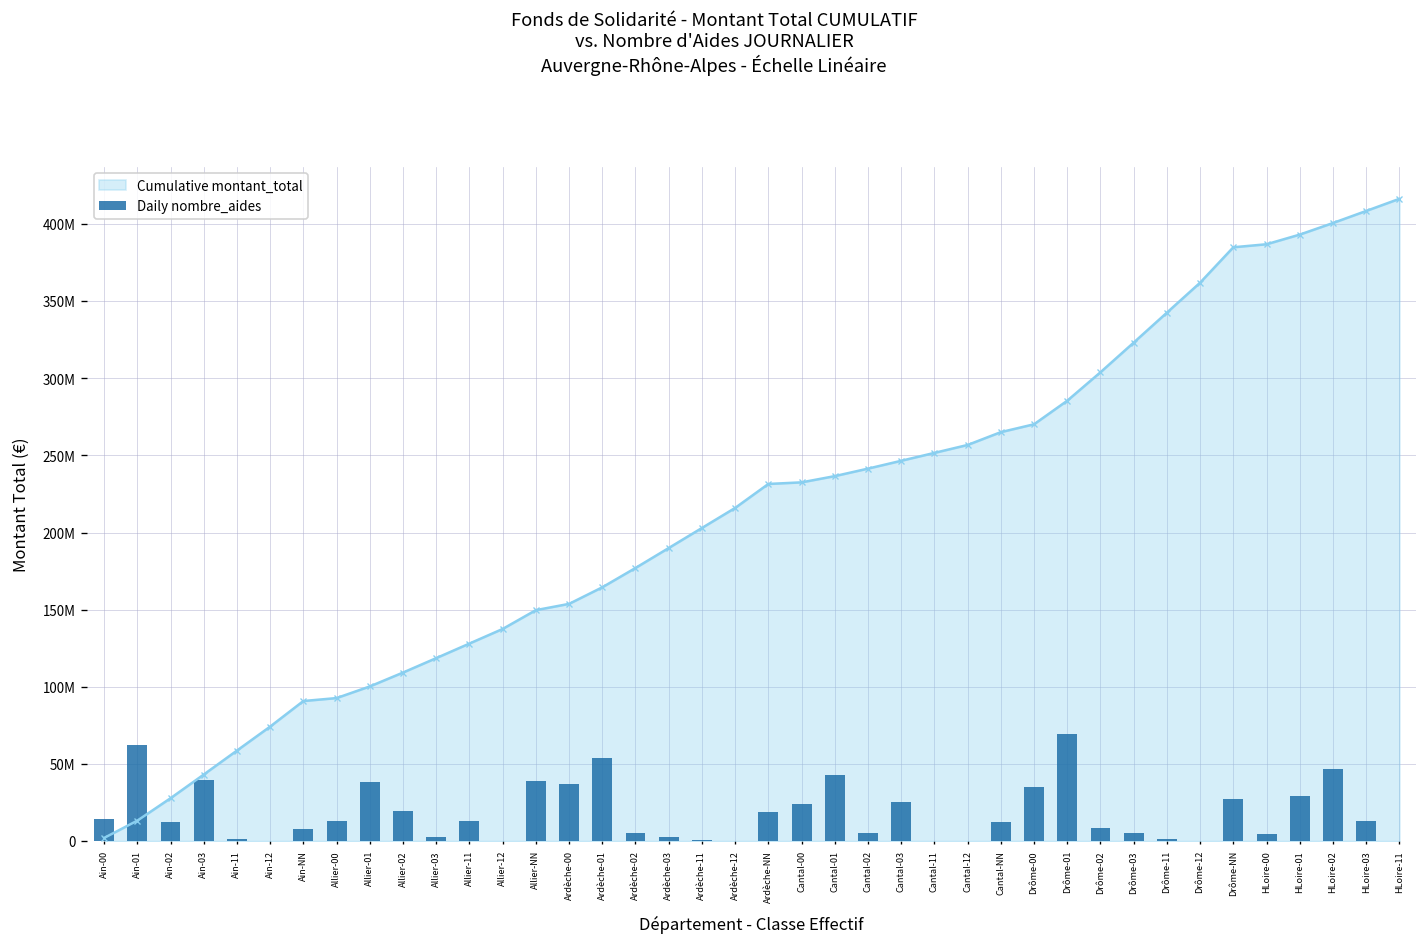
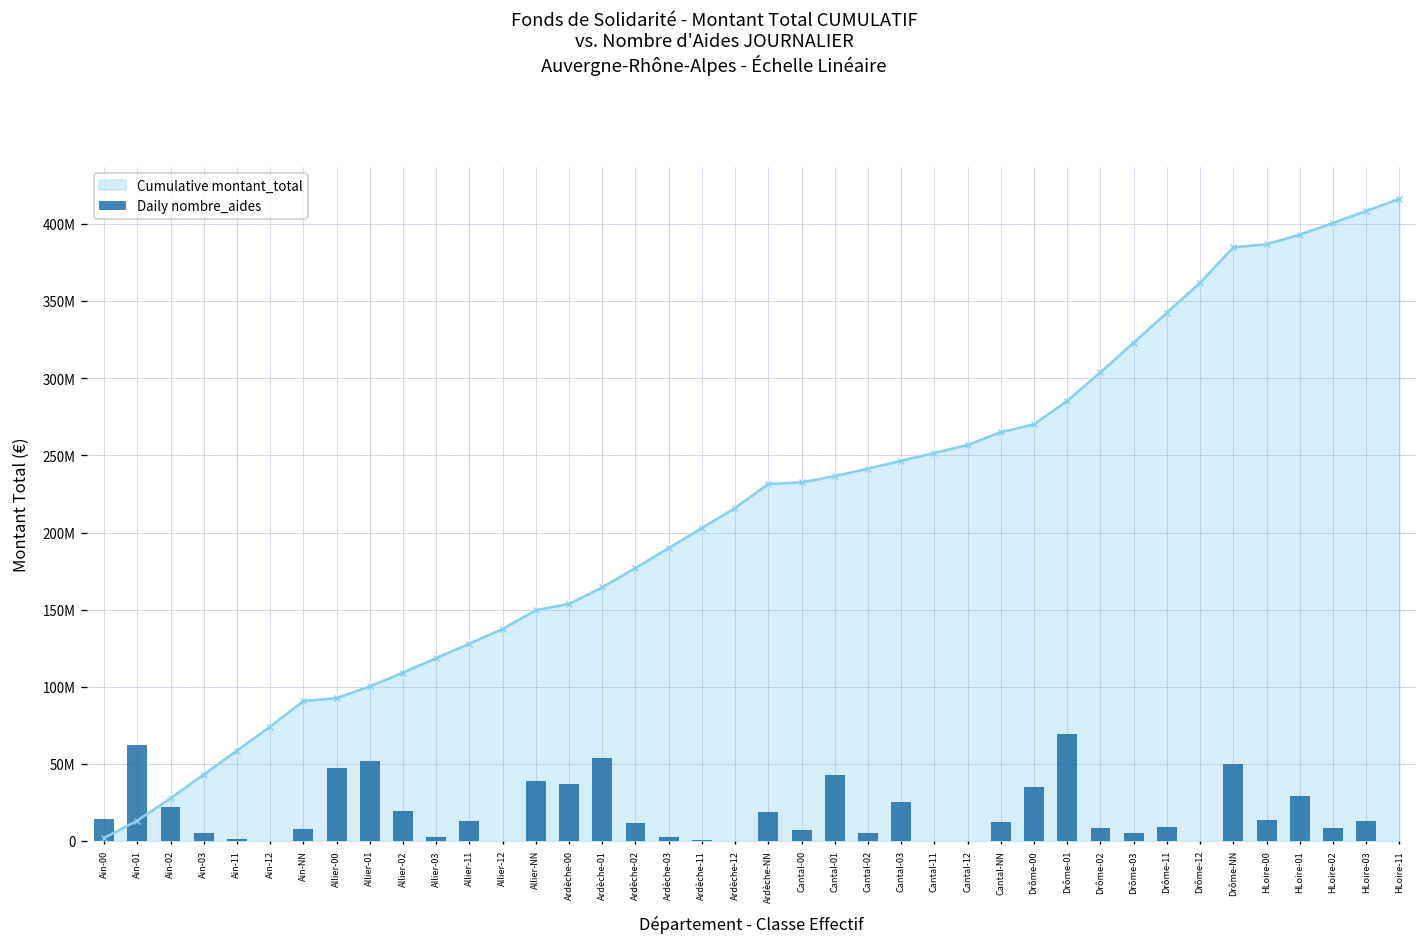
  {
    "Cumulative montant_total": {
      "Ain-00": 2000000,
      "Ain-01": 13000000,
      "Ain-02": 28000000,
      "Ain-03": 43000000,
      "Ain-11": 59000000,
      "Ain-12": 74000000,
      "Ain-NN": 91000000,
      "Allier-00": 93000000,
      "Allier-01": 100000000,
      "Allier-02": 109000000,
      "Allier-03": 119000000,
      "Allier-11": 128000000,
      "Allier-12": 138000000,
      "Allier-NN": 150000000,
      "Ardèche-00": 154000000,
      "Ardèche-01": 165000000,
      "Ardèche-02": 177000000,
      "Ardèche-03": 190000000,
      "Ardèche-11": 203000000,
      "Ardèche-12": 216000000,
      "Ardèche-NN": 232000000,
      "Cantal-00": 233000000,
      "Cantal-01": 237000000,
      "Cantal-02": 241000000,
      "Cantal-03": 247000000,
      "Cantal-11": 252000000,
      "Cantal-12": 257000000,
      "Cantal-NN": 265000000,
      "Drôme-00": 270000000,
      "Drôme-01": 285000000,
      "Drôme-02": 304000000,
      "Drôme-03": 323000000,
      "Drôme-11": 343000000,
      "Drôme-12": 362000000,
      "Drôme-NN": 385000000,
      "HLoire-00": 387000000,
      "HLoire-01": 393000000,
      "HLoire-02": 401000000,
      "HLoire-03": 408000000,
      "HLoire-11": 416000000
    },
    "Daily nombre_aides": {
      "Ain-00": 14000000,
      "Ain-01": 62000000,
-     "Ain-02": 12000000,
-     "Ain-03": 40000000,
+     "Ain-02": 22000000,
+     "Ain-03": 5000000,
      "Ain-NN": 8000000,
-     "Allier-00": 13000000,
-     "Allier-01": 38000000,
+     "Allier-00": 47000000,
+     "Allier-01": 52000000,
      "Allier-02": 19000000,
      "Allier-03": 2000000,
      "Allier-11": 13000000,
      "Allier-NN": 39000000,
      "Ardèche-00": 37000000,
      "Ardèche-01": 54000000,
-     "Ardèche-02": 5000000,
+     "Ardèche-02": 12000000,
      "Ardèche-03": 3000000,
      "Ardèche-NN": 19000000,
-     "Cantal-00": 24000000,
+     "Cantal-00": 7000000,
      "Cantal-01": 43000000,
      "Cantal-02": 6000000,
      "Cantal-03": 25000000,
      "Cantal-NN": 12000000,
      "Drôme-00": 35000000,
      "Drôme-01": 69000000,
      "Drôme-02": 9000000,
      "Drôme-03": 5000000,
-     "Drôme-11": 1000000,
-     "Drôme-NN": 28000000,
-     "HLoire-00": 4000000,
+     "Drôme-11": 9000000,
+     "Drôme-NN": 50000000,
+     "HLoire-00": 14000000,
      "HLoire-01": 29000000,
-     "HLoire-02": 47000000,
+     "HLoire-02": 8000000,
      "HLoire-03": 13000000
    }
  }
